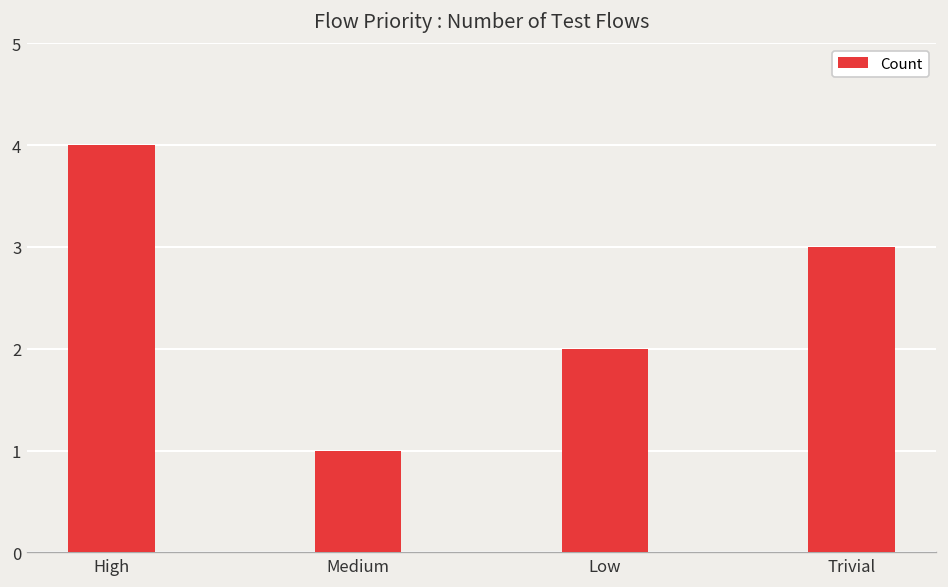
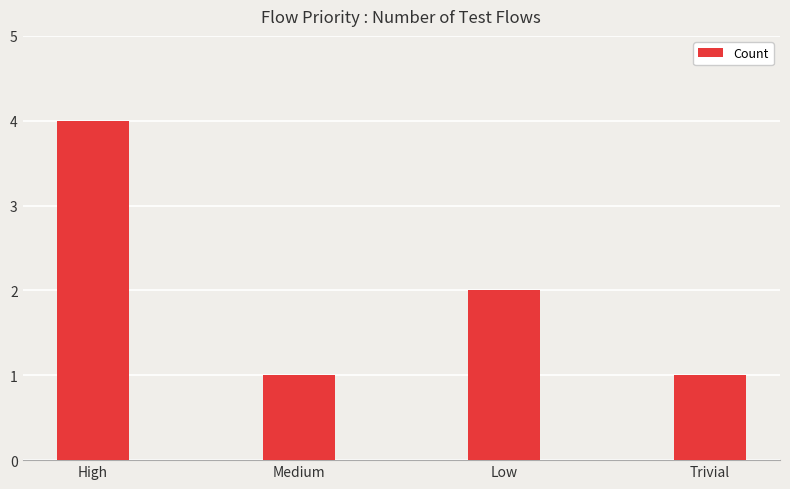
  {
    "High": 4,
    "Medium": 1,
    "Low": 2,
-   "Trivial": 3
+   "Trivial": 1
  }
